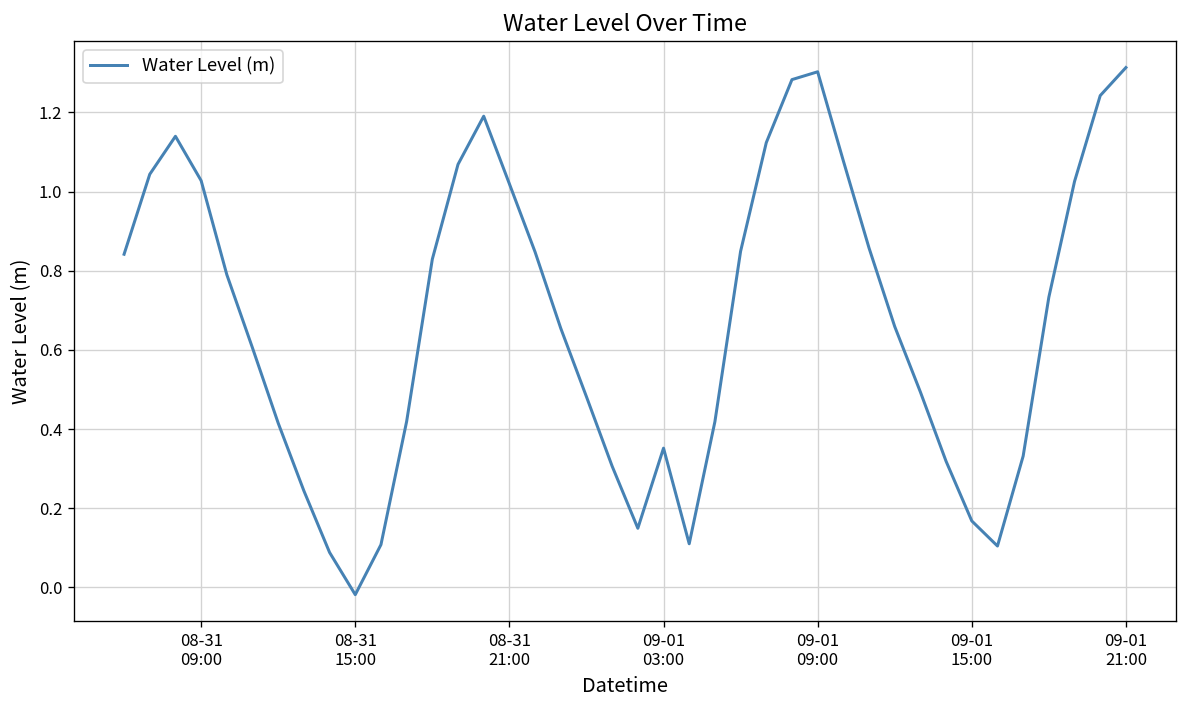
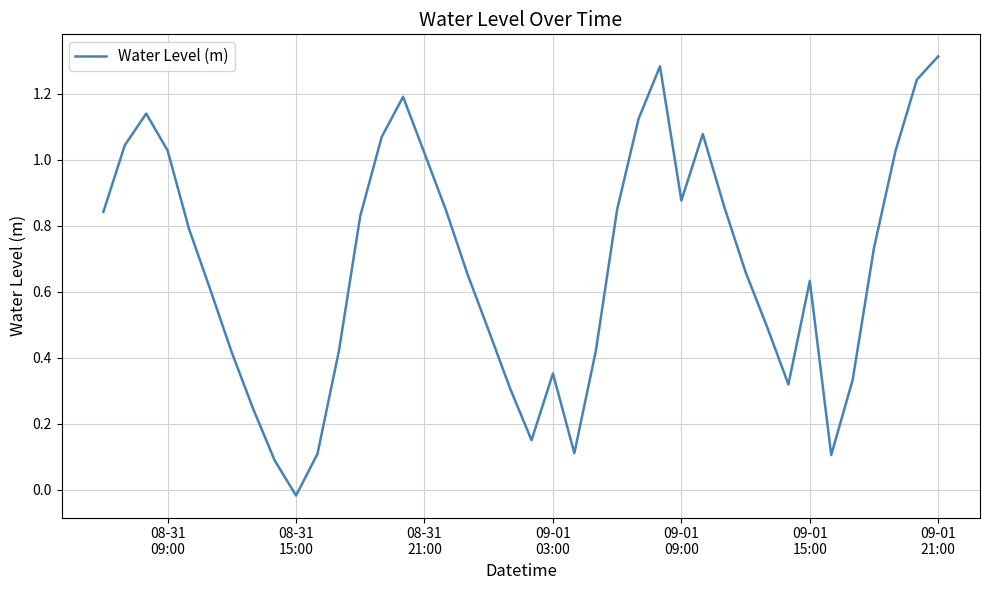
  {
    "08-31 09:00": 1.03,
    "08-31 15:00": -0.02,
    "08-31 21:00": 1.02,
    "09-01 03:00": 0.35,
-   "09-01 09:00": 1.30,
-   "09-01 15:00": 0.17,
+   "09-01 09:00": 0.88,
+   "09-01 15:00": 0.63,
    "09-01 21:00": 1.31
  }
